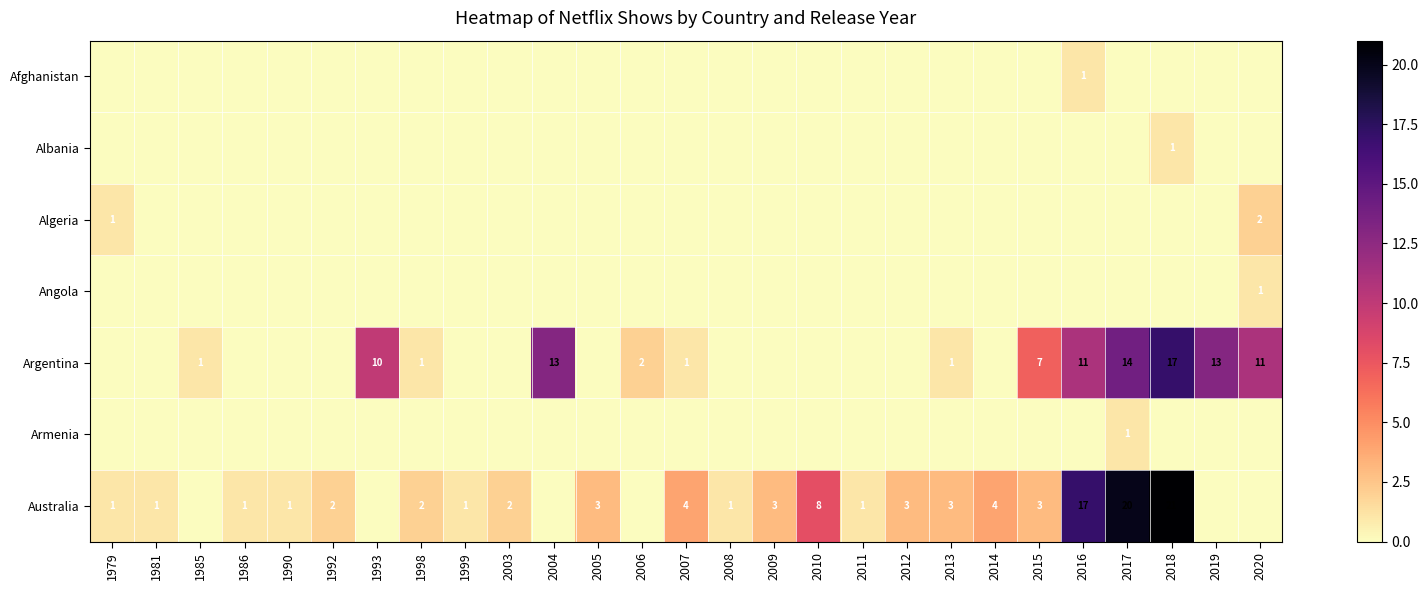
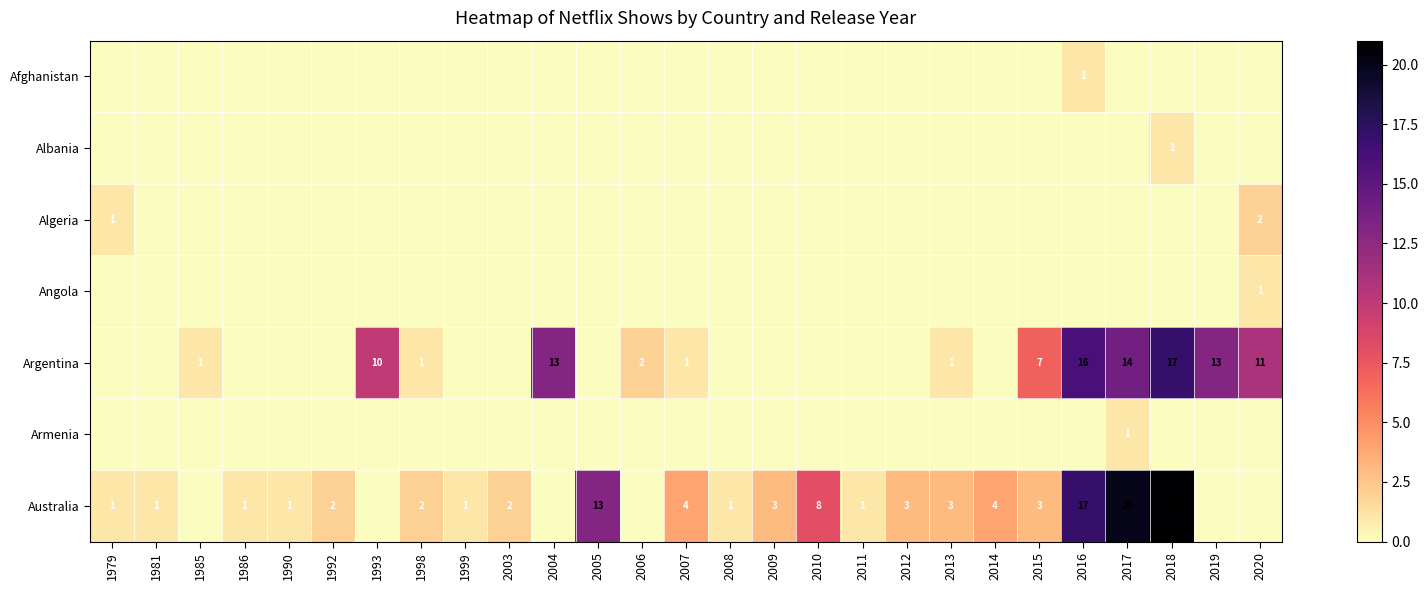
  {
    "Afghanistan": {
      "2016": 1
    },
    "Albania": {
      "2018": 1
    },
    "Algeria": {
      "1979": 1,
      "2020": 2
    },
    "Angola": {
      "2020": 1
    },
    "Argentina": {
      "1985": 1,
      "1993": 10,
      "1998": 1,
      "2004": 13,
      "2006": 2,
      "2007": 1,
      "2013": 1,
      "2015": 7,
-     "2016": 11,
+     "2016": 16,
      "2017": 14,
      "2018": 17,
      "2019": 13,
      "2020": 11
    },
    "Armenia": {
      "2017": 1
    },
    "Australia": {
      "1979": 1,
      "1981": 1,
      "1986": 1,
      "1990": 1,
      "1992": 2,
      "1998": 2,
      "1999": 1,
      "2003": 2,
-     "2005": 3,
+     "2005": 13,
      "2007": 4,
      "2008": 1,
      "2009": 3,
      "2010": 8,
      "2011": 1,
      "2012": 3,
      "2013": 3,
      "2014": 4,
      "2015": 3,
      "2016": 17
    }
  }
